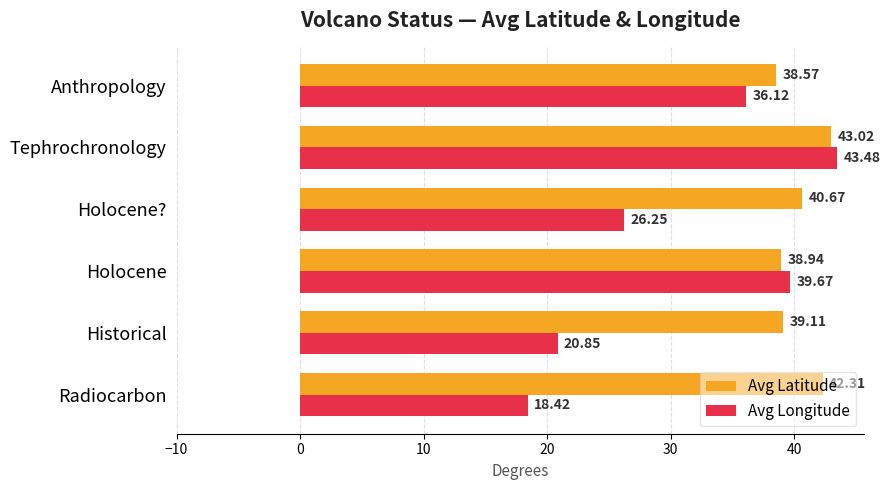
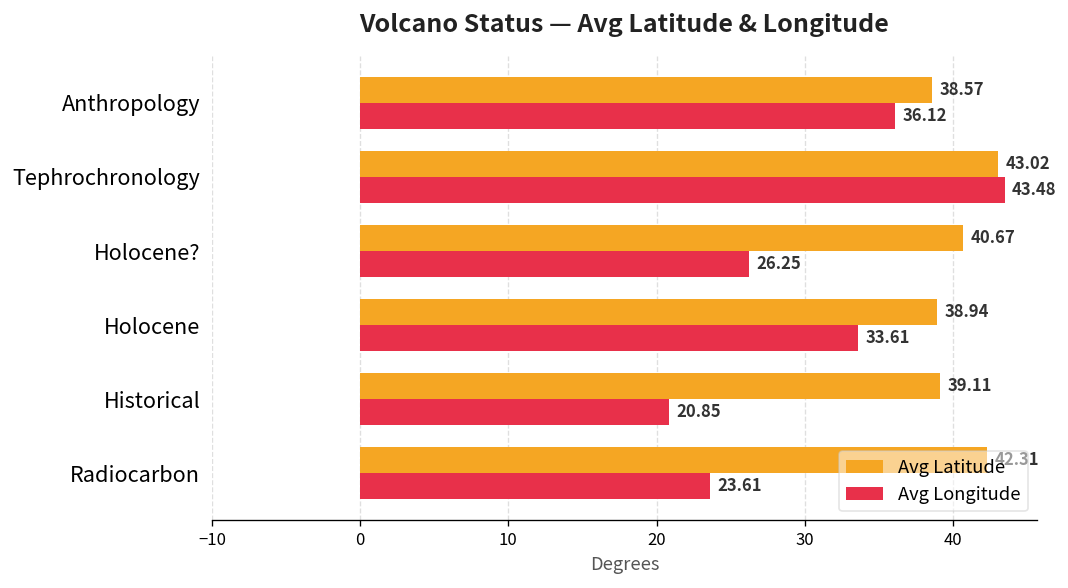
  {
    "Avg Latitude": {
      "Anthropology": 38.57,
      "Tephrochronology": 43.02,
      "Holocene?": 40.67,
      "Holocene": 38.94,
      "Historical": 39.11
    },
    "Avg Longitude": {
      "Anthropology": 36.12,
      "Tephrochronology": 43.48,
      "Holocene?": 26.25,
-     "Holocene": 39.67,
+     "Holocene": 33.61,
      "Historical": 20.85,
-     "Radiocarbon": 18.42
+     "Radiocarbon": 23.61
    }
  }
